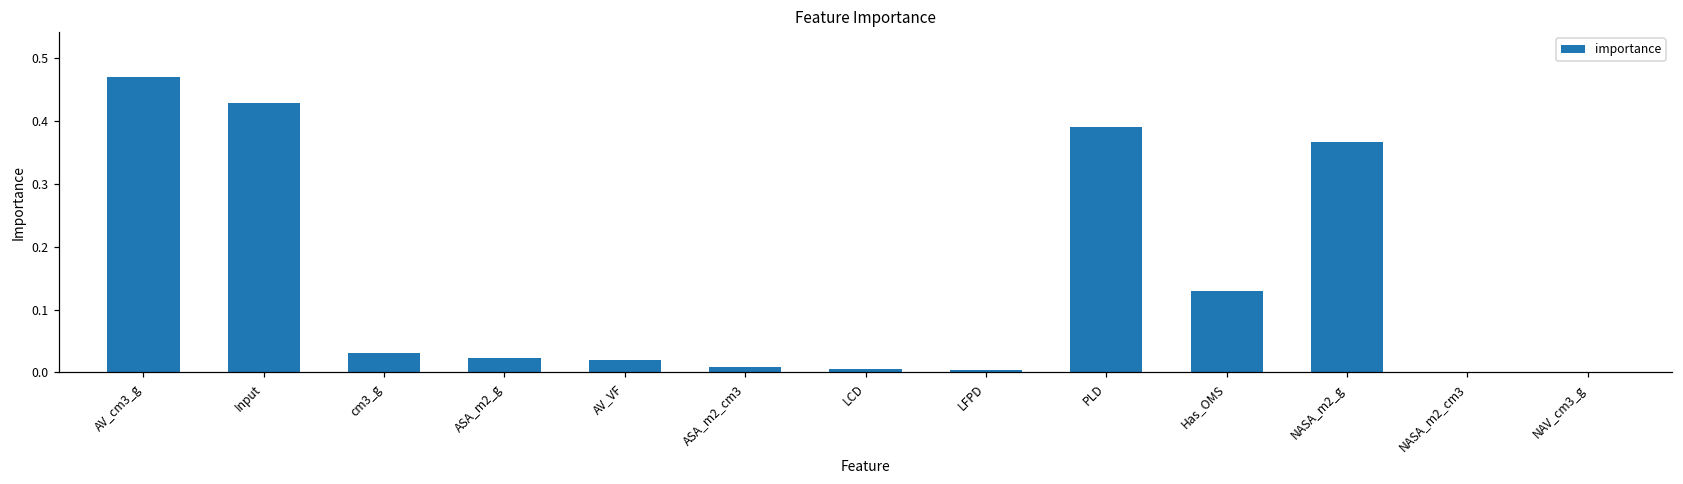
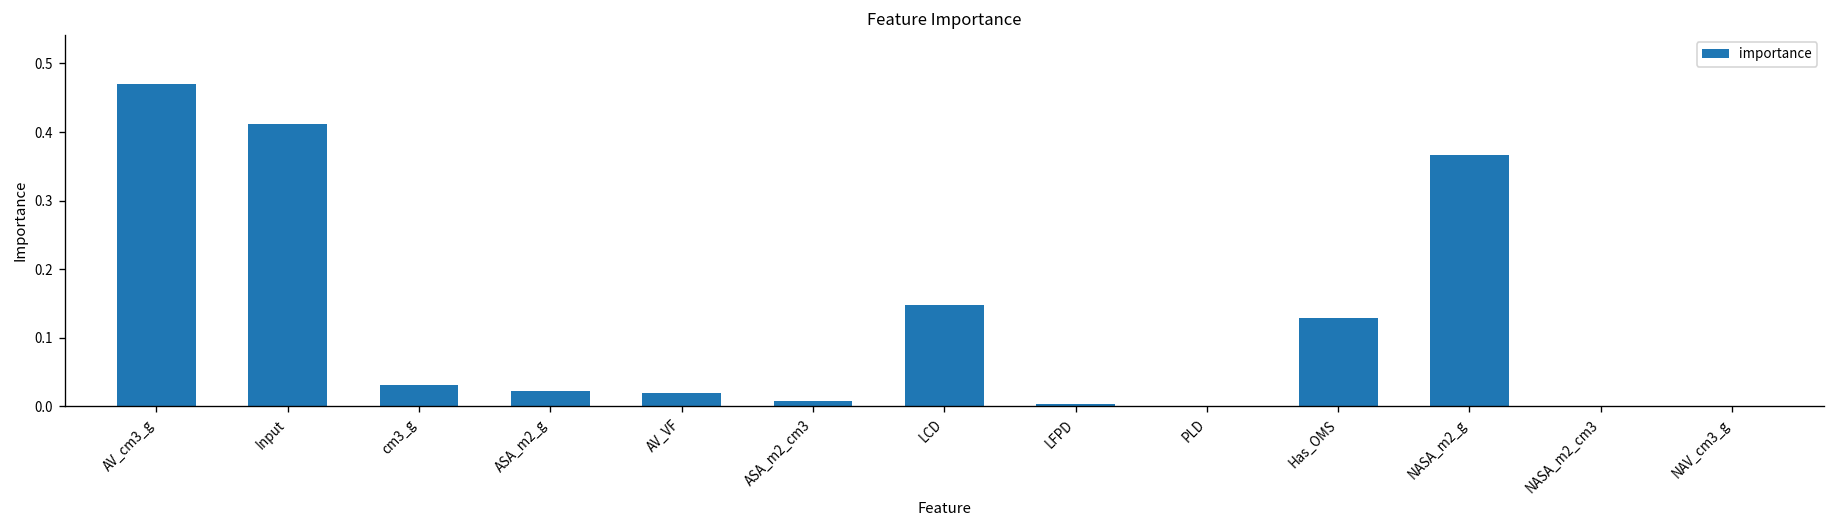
  {
    "AV_cm3_g": 0.47,
-   "Input": 0.43,
+   "Input": 0.41,
    "cm3_g": 0.03,
    "ASA_m2_g": 0.02,
    "AV_VF": 0.02,
    "ASA_m2_cm3": 0.01,
-   "LCD": 0.01,
-   "PLD": 0.39,
+   "LCD": 0.15,
+   "PLD": 0.00,
    "Has_OMS": 0.13,
    "NASA_m2_g": 0.37
  }
